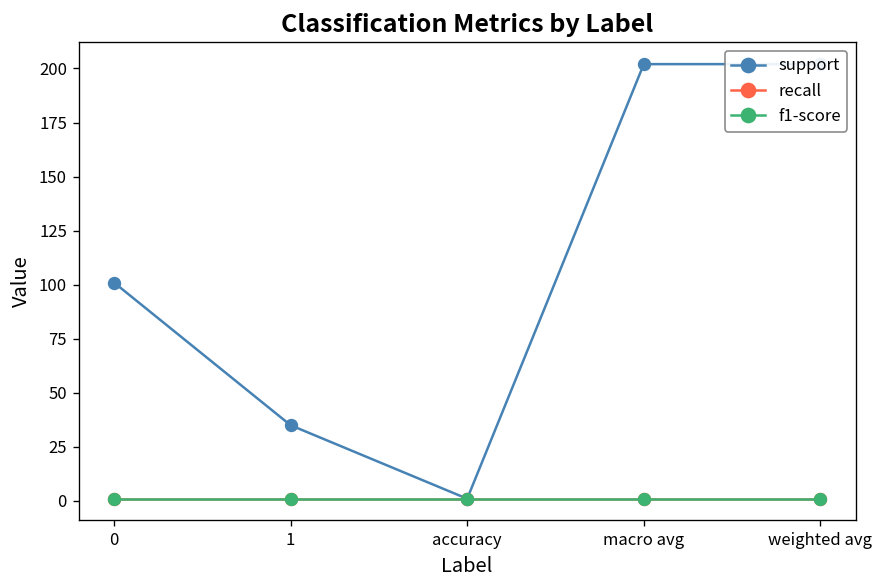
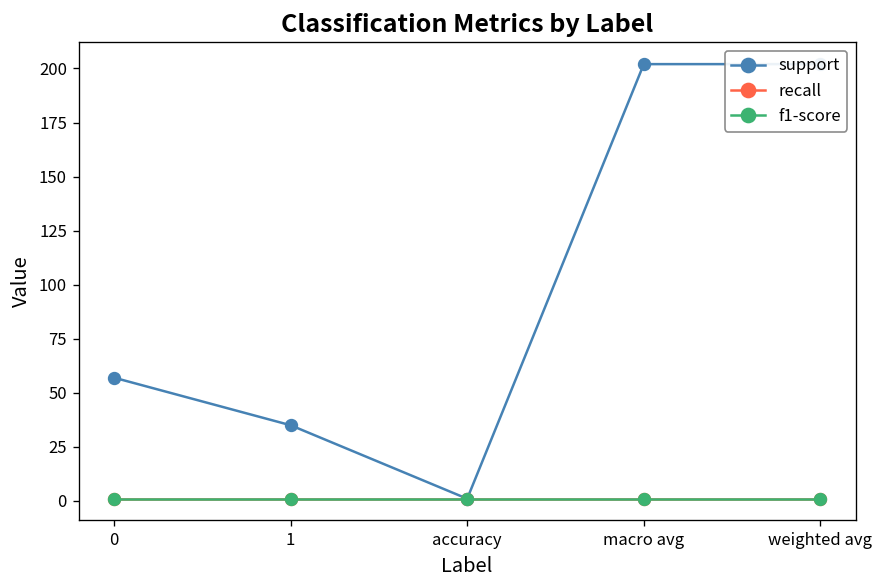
  {
    "support": {
-     "0": 101,
+     "0": 57,
      "1": 35,
      "macro avg": 202
    },
    "f1-score": {
      "0": 1,
      "1": 1,
      "macro avg": 1,
      "weighted avg": 1
    }
  }
